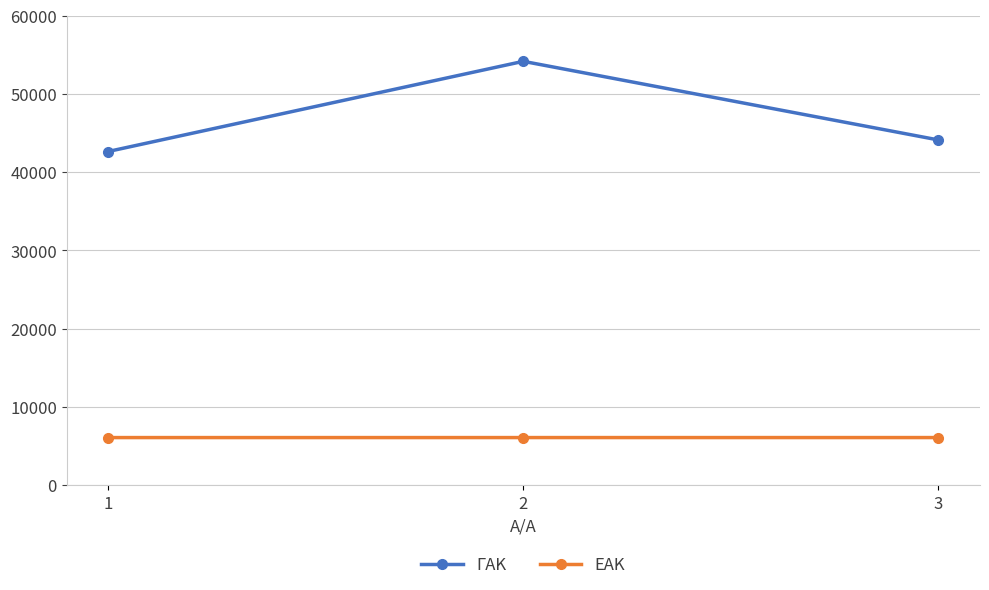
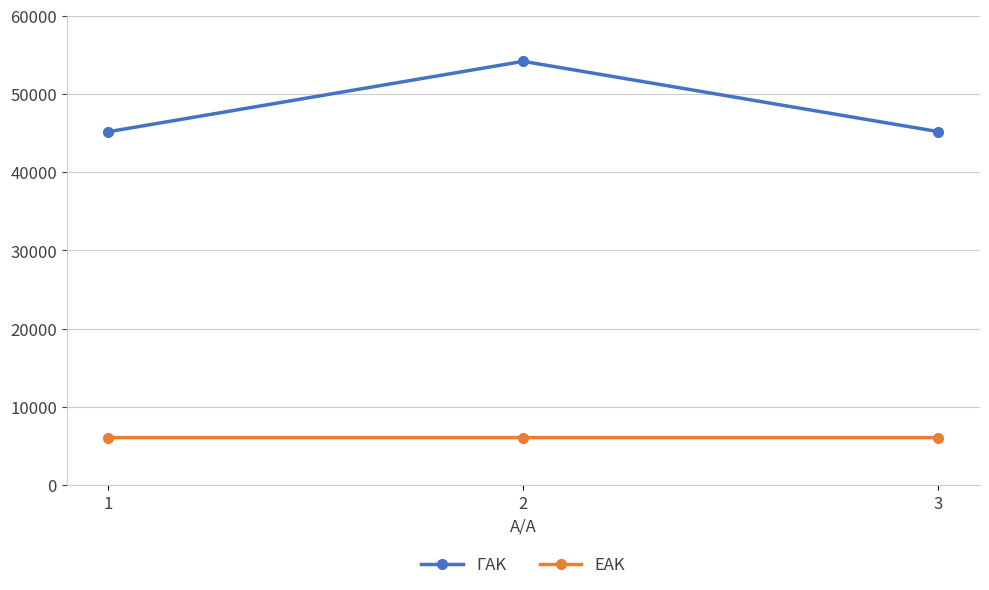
  {
    "ΓΑΚ": {
-     "1": 43000,
+     "1": 45000,
      "2": 54000,
-     "3": 44000
+     "3": 45000
    },
    "ΕΑΚ": {
      "1": 6000,
      "2": 6000,
      "3": 6000
    }
  }
